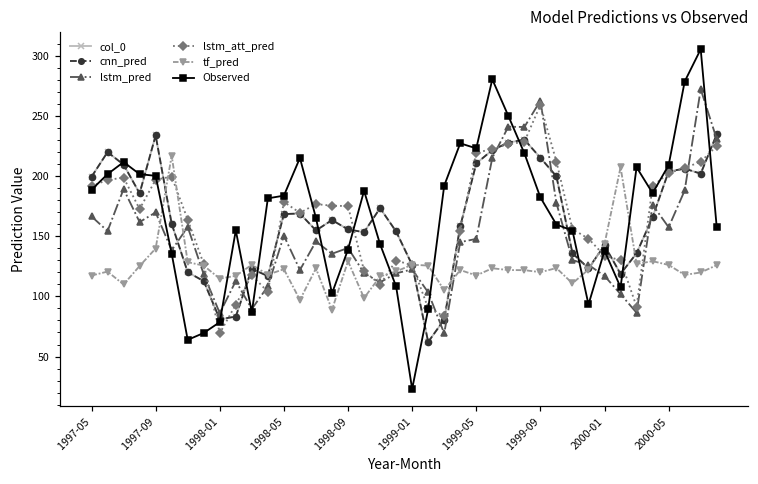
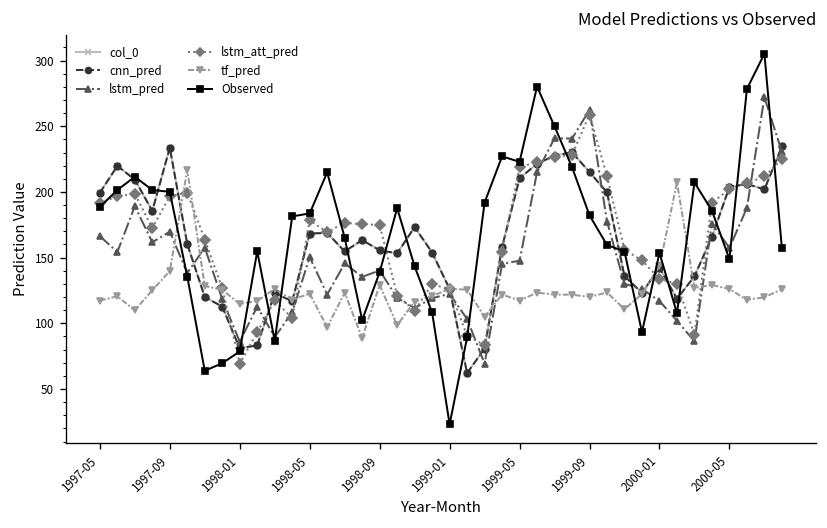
  {
    "Observed": {
      "1997-05": 189,
      "1997-09": 200,
      "1998-01": 79,
      "1998-05": 184,
      "1999-01": 23,
      "1999-05": 223,
      "1999-09": 182,
-     "2000-01": 138,
-     "2000-05": 209
+     "2000-01": 154,
+     "2000-05": 149
    }
  }
